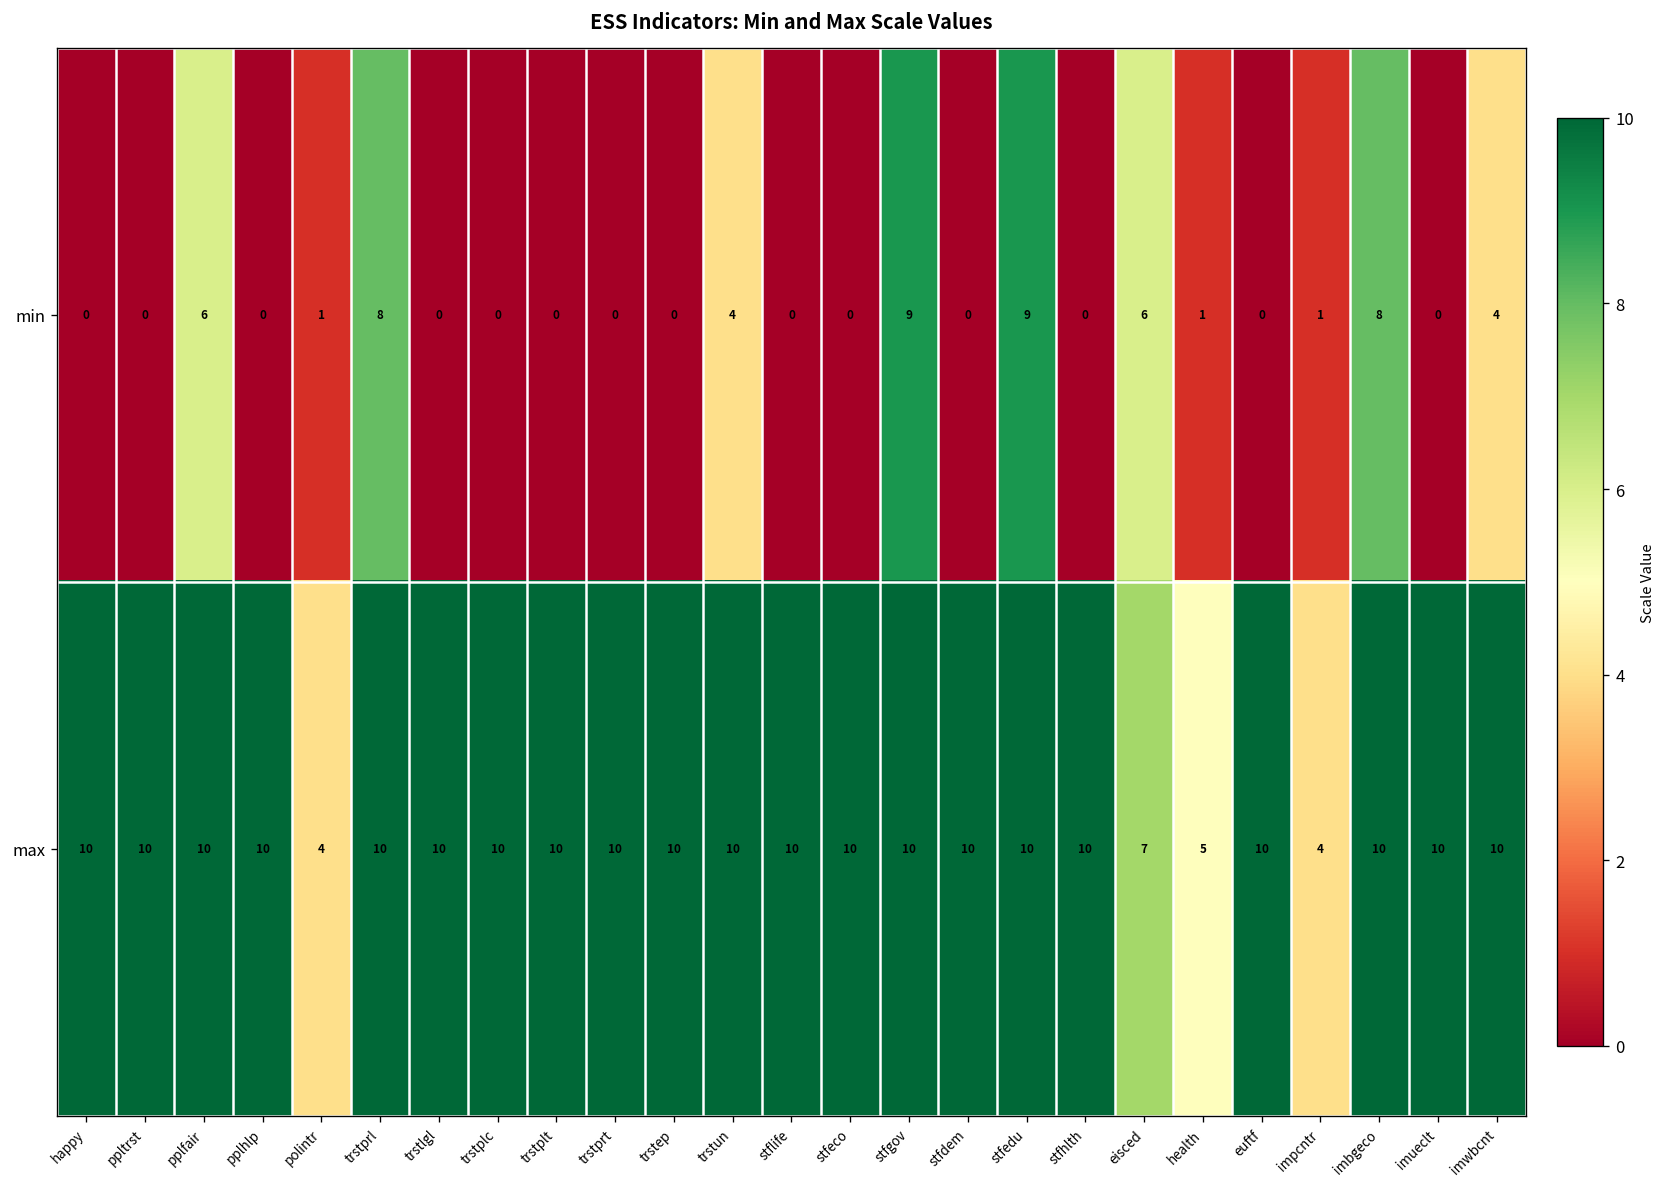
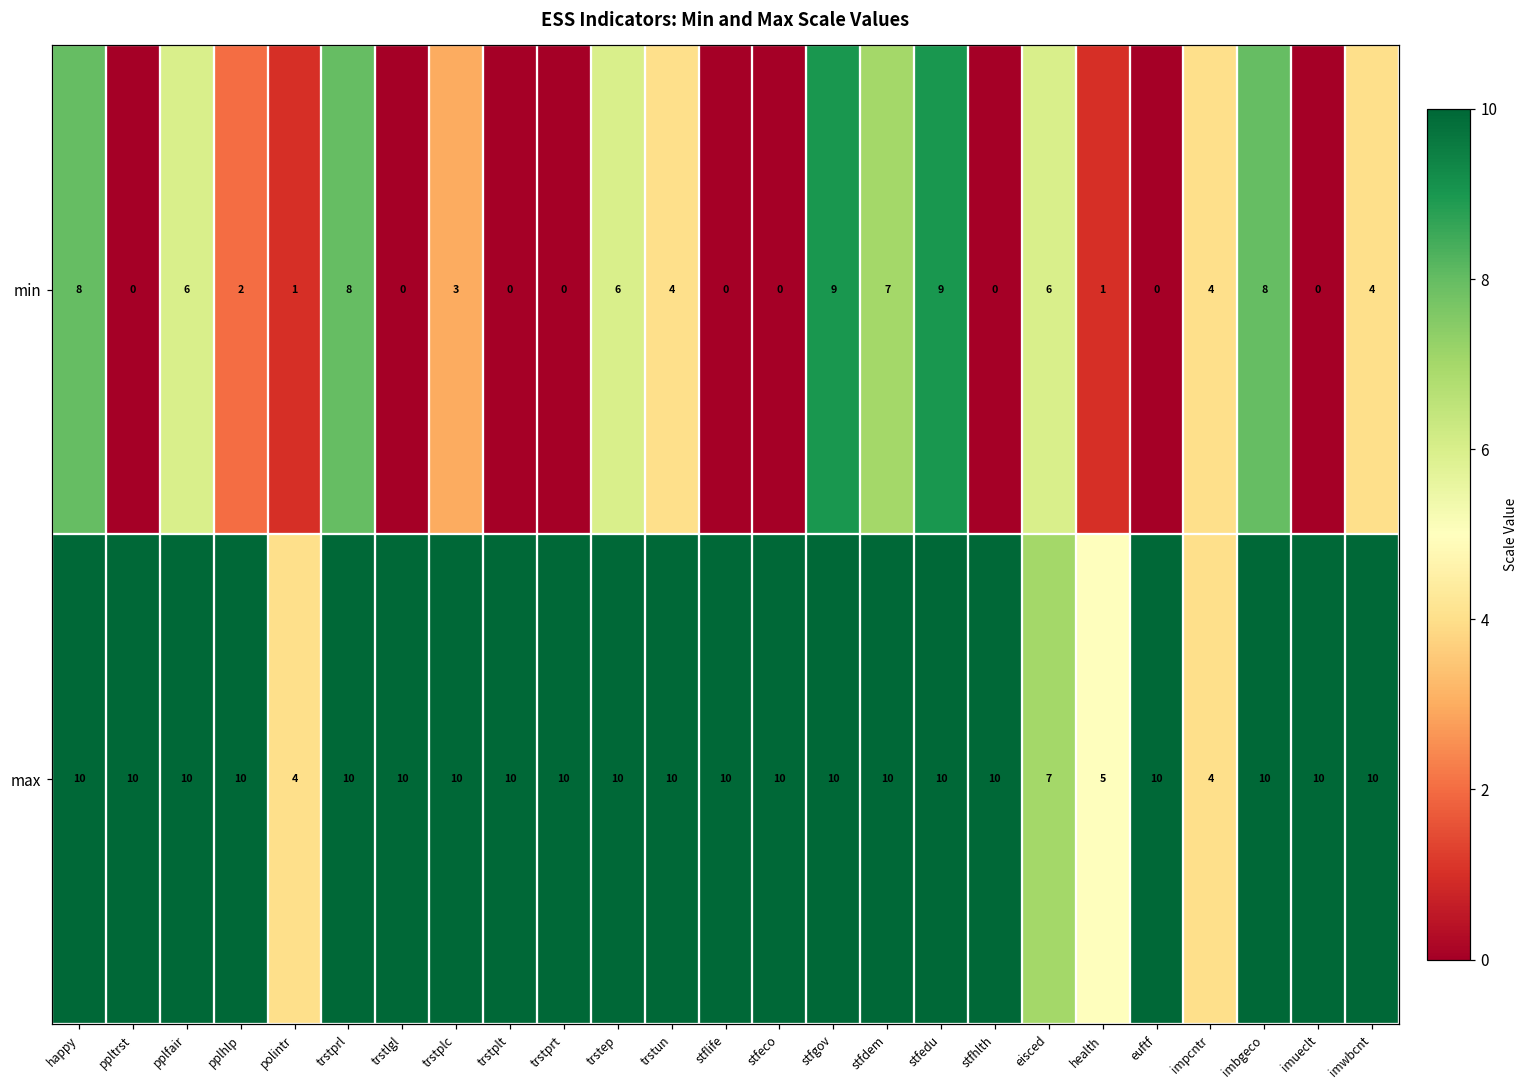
  {
    "min": {
-     "happy": 0,
+     "happy": 8,
      "ppltrst": 0,
      "pplfair": 6,
-     "pplhlp": 0,
+     "pplhlp": 2,
      "polintr": 1,
      "trstprl": 8,
      "trstlgl": 0,
-     "trstplc": 0,
+     "trstplc": 3,
      "trstplt": 0,
      "trstprt": 0,
-     "trstep": 0,
+     "trstep": 6,
      "trstun": 4,
      "stflife": 0,
      "stfeco": 0,
      "stfgov": 9,
-     "stfdem": 0,
+     "stfdem": 7,
      "stfedu": 9,
      "stfhlth": 0,
      "eisced": 6,
      "health": 1,
      "euftf": 0,
-     "impcntr": 1,
+     "impcntr": 4,
      "imbgeco": 8,
      "imueclt": 0,
      "imwbcnt": 4
    },
    "max": {
      "happy": 10,
      "ppltrst": 10,
      "pplfair": 10,
      "pplhlp": 10,
      "polintr": 4,
      "trstprl": 10,
      "trstlgl": 10,
      "trstplc": 10,
      "trstplt": 10,
      "trstprt": 10,
      "trstep": 10,
      "trstun": 10,
      "stflife": 10,
      "stfeco": 10,
      "stfgov": 10,
      "stfdem": 10,
      "stfedu": 10,
      "stfhlth": 10,
      "eisced": 7,
      "health": 5,
      "euftf": 10,
      "impcntr": 4,
      "imbgeco": 10,
      "imueclt": 10,
      "imwbcnt": 10
    }
  }
